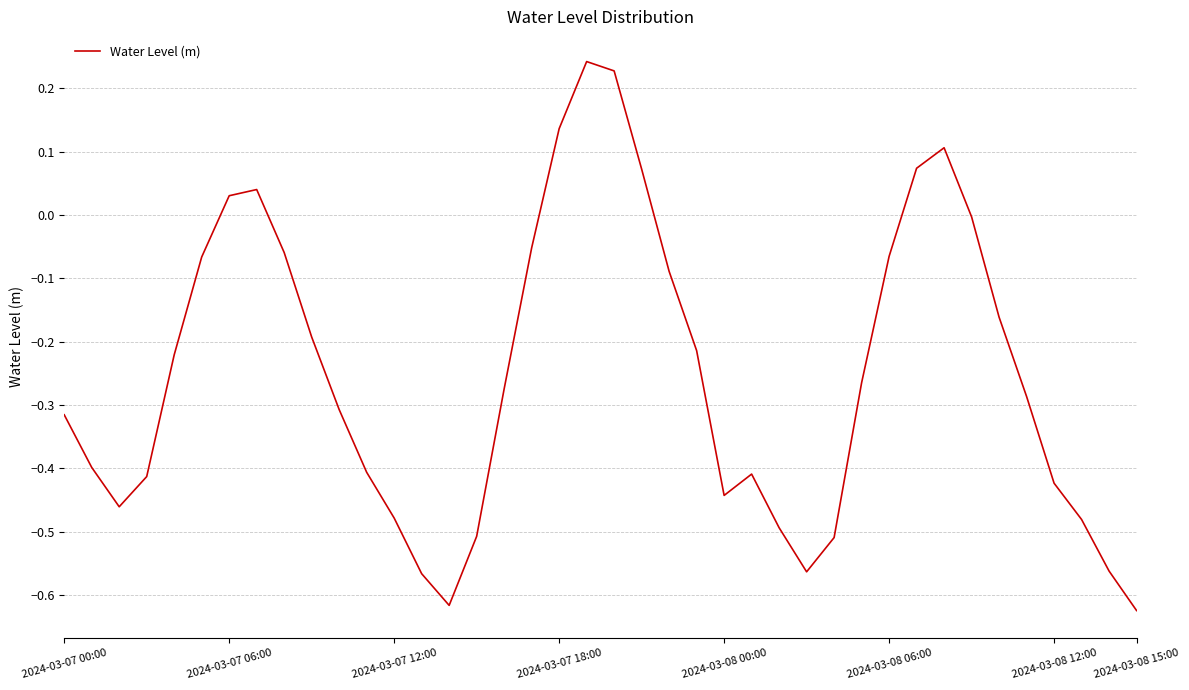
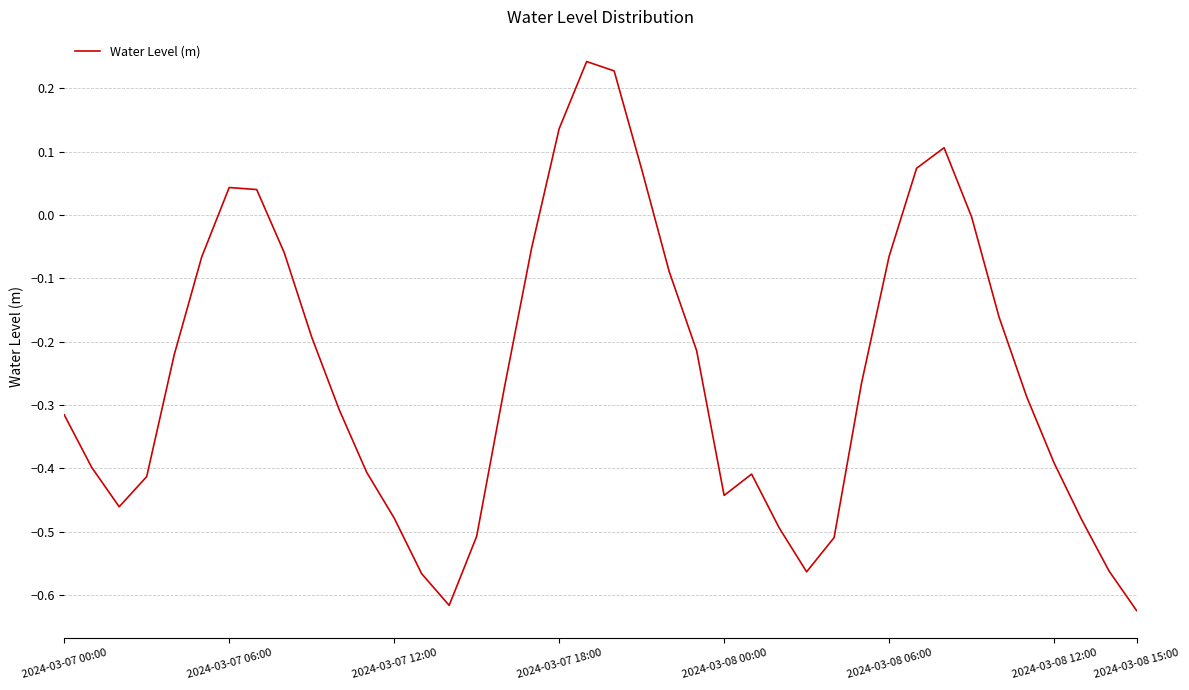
  {
    "2024-03-07 00:00": -0.32,
-   "2024-03-07 06:00": 0.03,
+   "2024-03-07 06:00": 0.04,
    "2024-03-07 12:00": -0.48,
    "2024-03-07 18:00": 0.14,
    "2024-03-08 00:00": -0.44,
    "2024-03-08 06:00": -0.07,
-   "2024-03-08 12:00": -0.42,
+   "2024-03-08 12:00": -0.39,
    "2024-03-08 15:00": -0.62
  }
